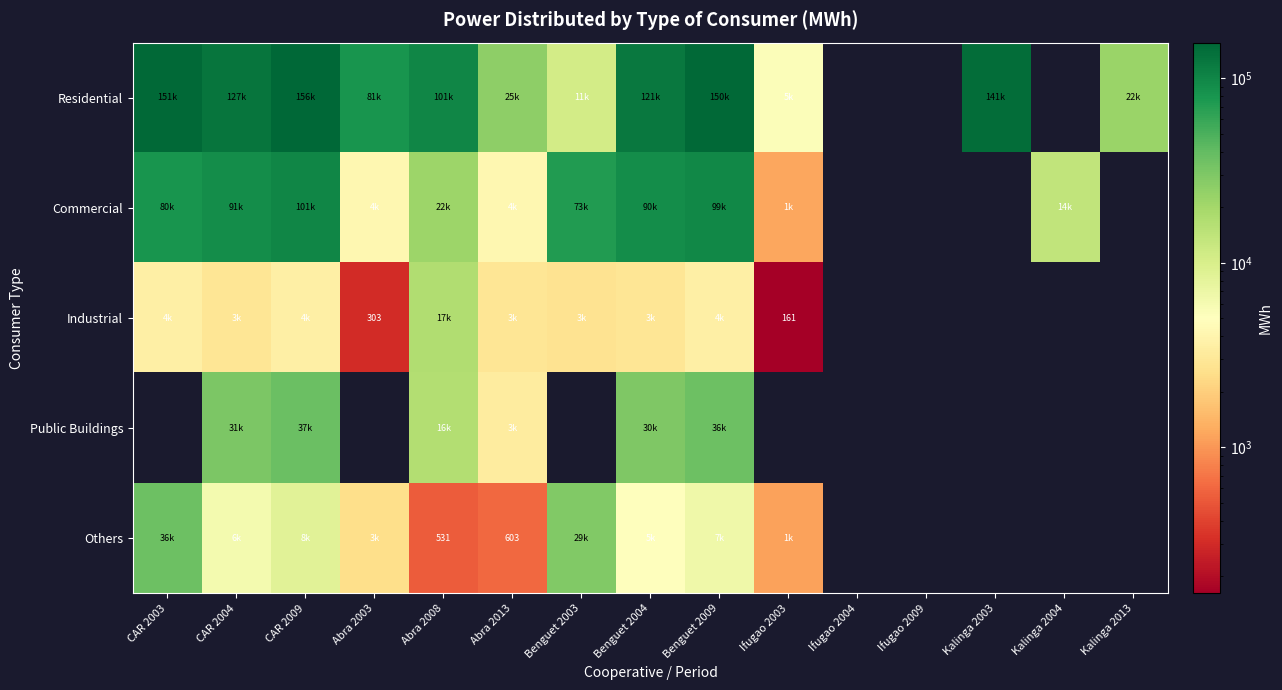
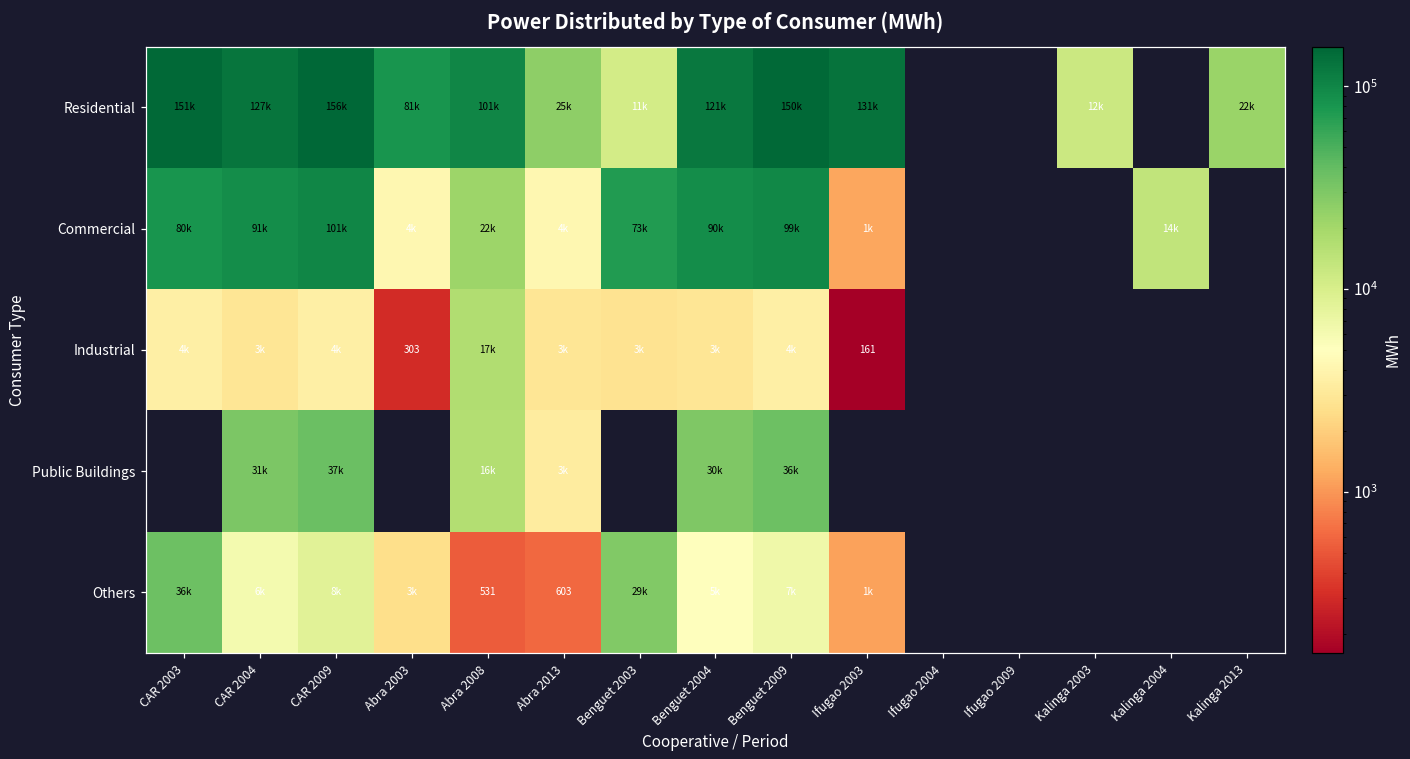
  {
    "Residential": {
      "CAR 2003": "151k",
      "CAR 2004": "127k",
      "CAR 2009": "156k",
      "Abra 2003": "81k",
      "Abra 2008": "101k",
      "Abra 2013": "25k",
      "Benguet 2003": "11k",
      "Benguet 2004": "121k",
      "Benguet 2009": "150k",
-     "Ifugao 2003": "5k",
-     "Kalinga 2003": "141k",
+     "Ifugao 2003": "131k",
+     "Kalinga 2003": "12k",
      "Kalinga 2013": "22k"
    },
    "Commercial": {
      "CAR 2003": "80k",
      "CAR 2004": "91k",
      "CAR 2009": "101k",
      "Abra 2003": "4k",
      "Abra 2008": "22k",
      "Abra 2013": "4k",
      "Benguet 2003": "73k",
      "Benguet 2004": "90k",
      "Benguet 2009": "99k",
      "Ifugao 2003": "1k",
      "Kalinga 2004": "14k"
    },
    "Industrial": {
      "CAR 2003": "4k",
      "CAR 2004": "3k",
      "CAR 2009": "4k",
      "Abra 2003": "303",
      "Abra 2008": "17k",
      "Abra 2013": "3k",
      "Benguet 2003": "3k",
      "Benguet 2004": "3k",
      "Benguet 2009": "4k",
      "Ifugao 2003": "161"
    },
    "Public Buildings": {
      "CAR 2004": "31k",
      "CAR 2009": "37k",
      "Abra 2008": "16k",
      "Abra 2013": "3k",
      "Benguet 2004": "30k",
      "Benguet 2009": "36k"
    },
    "Others": {
      "CAR 2003": "36k",
      "CAR 2004": "6k",
      "CAR 2009": "8k",
      "Abra 2003": "3k",
      "Abra 2008": "531",
      "Abra 2013": "603",
      "Benguet 2003": "29k",
      "Benguet 2004": "5k",
      "Benguet 2009": "7k",
      "Ifugao 2003": "1k"
    }
  }
